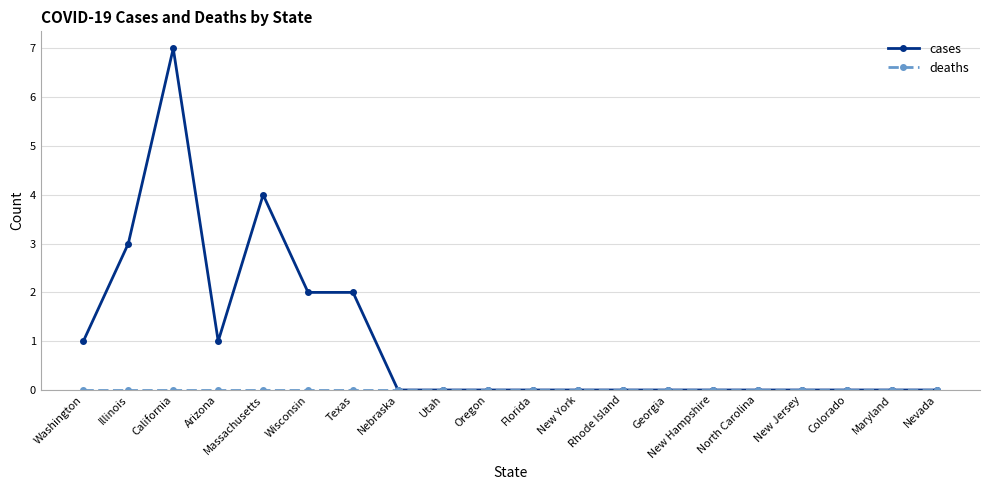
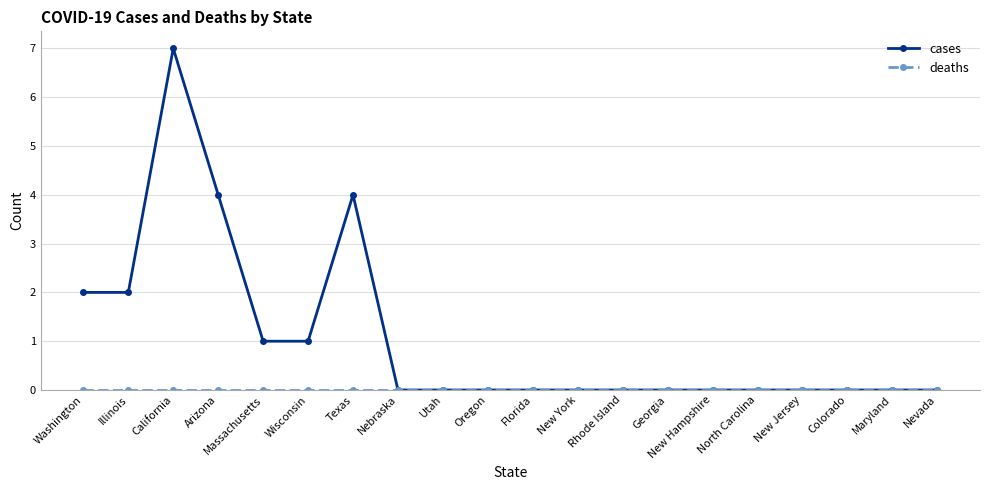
  {
    "cases": {
-     "Washington": 1,
-     "Illinois": 3,
+     "Washington": 2,
+     "Illinois": 2,
      "California": 7,
-     "Arizona": 1,
-     "Massachusetts": 4,
-     "Wisconsin": 2,
-     "Texas": 2
+     "Arizona": 4,
+     "Massachusetts": 1,
+     "Wisconsin": 1,
+     "Texas": 4
    },
    "deaths": {
      "Washington": 0,
      "Illinois": 0,
      "California": 0,
      "Arizona": 0,
      "Massachusetts": 0,
      "Wisconsin": 0,
      "Texas": 0
    }
  }
